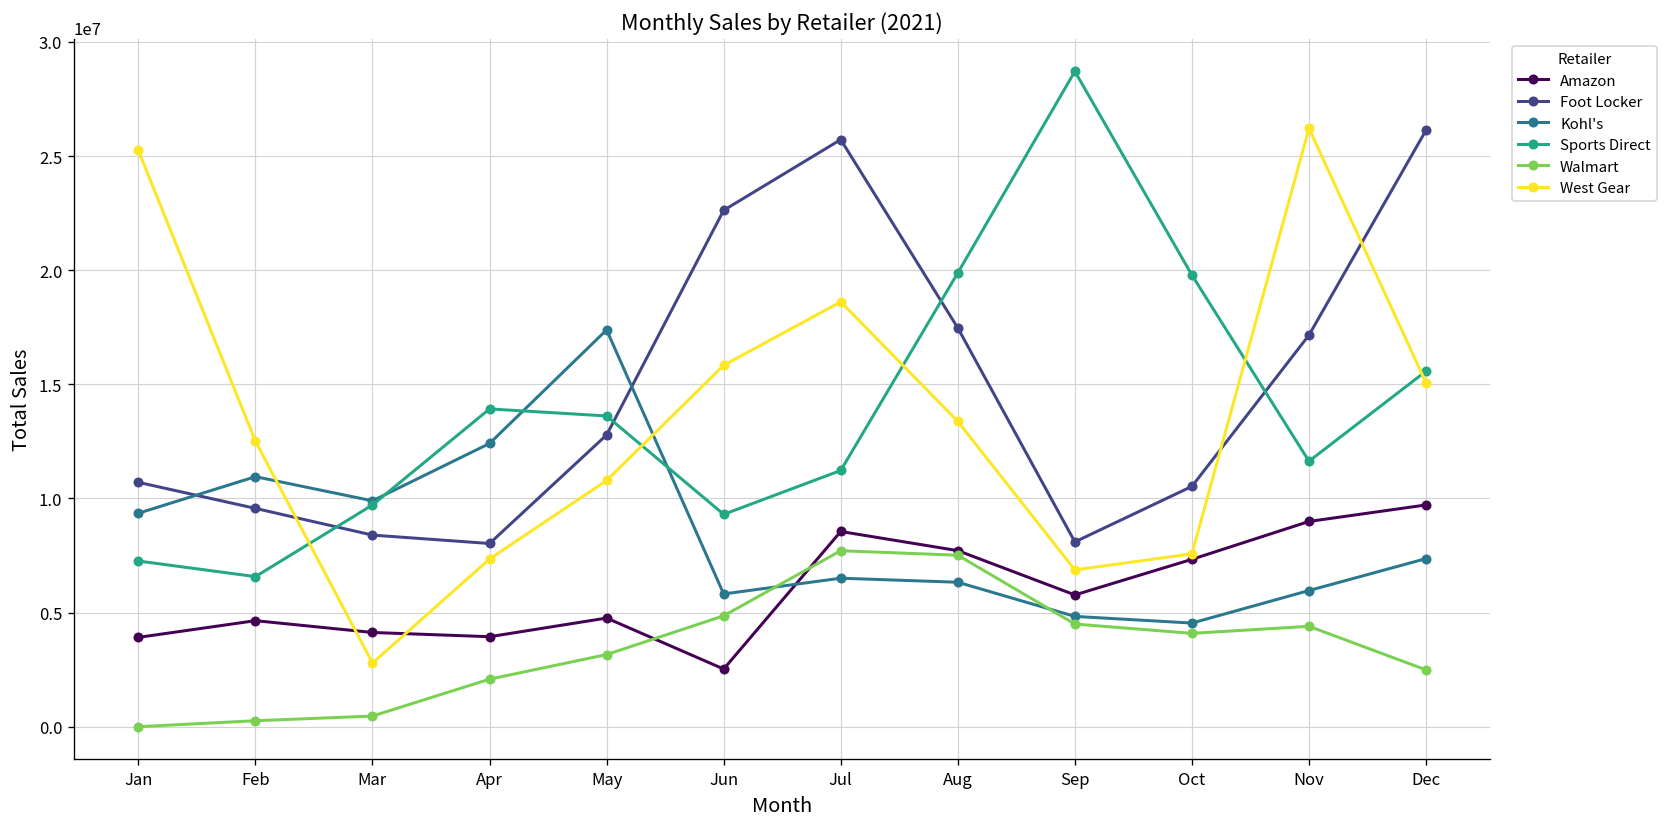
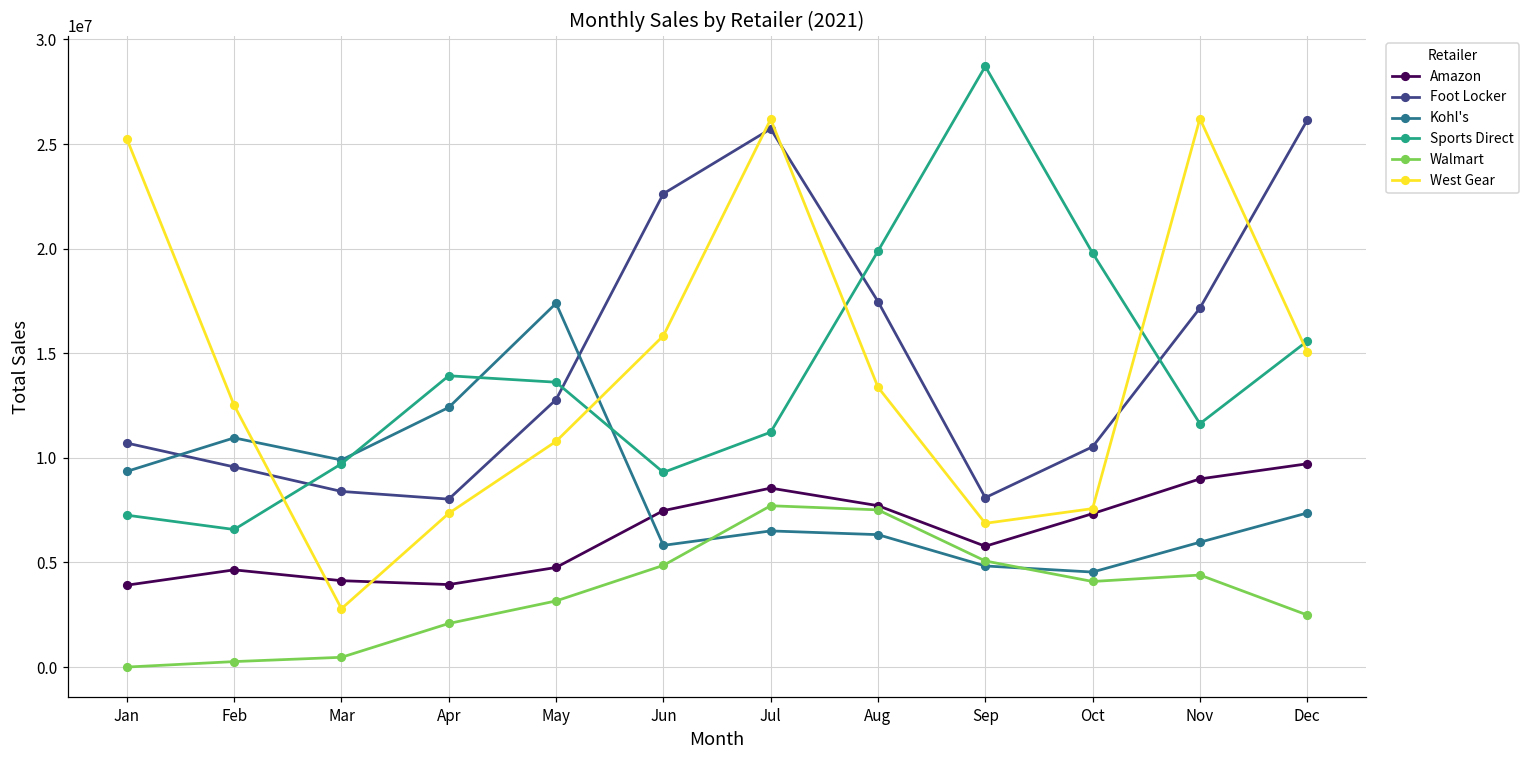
  {
    "Amazon": {
      "Jan": 3900000,
      "Feb": 4600000,
      "Mar": 4100000,
      "Apr": 3900000,
      "May": 4800000,
-     "Jun": 2500000,
+     "Jun": 7500000,
      "Jul": 8600000,
      "Aug": 7700000,
      "Sep": 5800000,
      "Oct": 7300000,
      "Nov": 9000000,
      "Dec": 9700000
    },
    "Walmart": {
      "Jan": 0,
      "Feb": 300000,
      "Mar": 500000,
      "Apr": 2100000,
      "May": 3200000,
      "Jun": 4900000,
      "Jul": 7700000,
      "Aug": 7500000,
-     "Sep": 4500000,
+     "Sep": 5100000,
      "Oct": 4100000,
      "Nov": 4400000,
      "Dec": 2500000
    },
    "West Gear": {
      "Jan": 25200000,
      "Feb": 12500000,
      "Mar": 2800000,
      "Apr": 7300000,
      "May": 10800000,
      "Jun": 15800000,
-     "Jul": 18600000,
+     "Jul": 26200000,
      "Aug": 13400000,
      "Sep": 6900000,
      "Oct": 7600000,
      "Nov": 26200000,
      "Dec": 15100000
    }
  }
